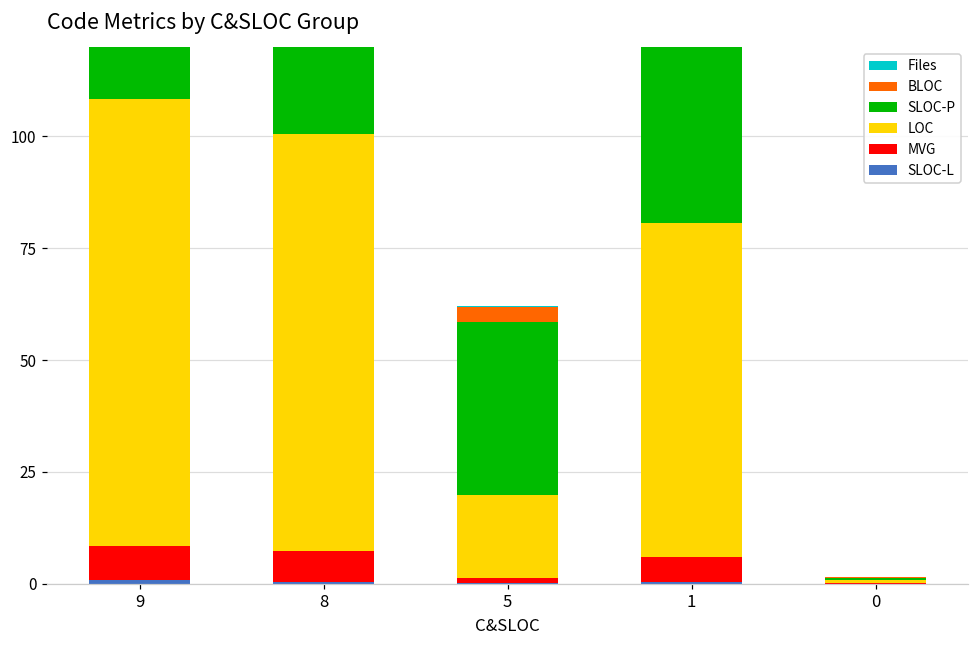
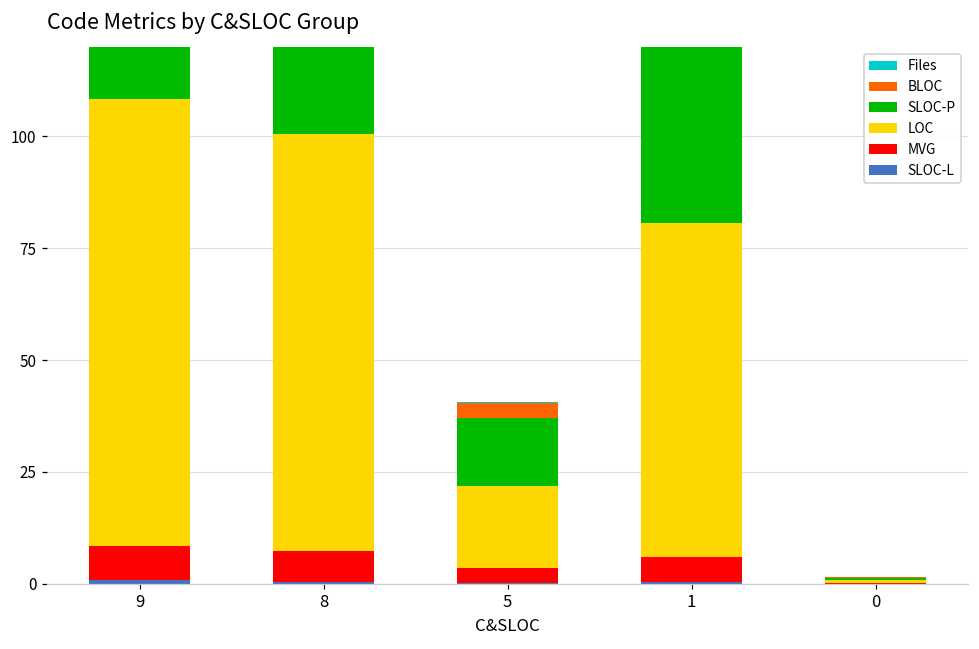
  {
    "SLOC-L": {
      "9": 1
    },
    "MVG": {
      "9": 8,
      "8": 7,
-     "5": 1,
+     "5": 3,
      "1": 6
    },
    "LOC": {
      "9": 100,
      "8": 93,
      "5": 18,
      "1": 75,
      "0": 1
    },
    "SLOC-P": {
-     "5": 39
+     "5": 15
    },
    "BLOC": {
      "5": 3
    }
  }
